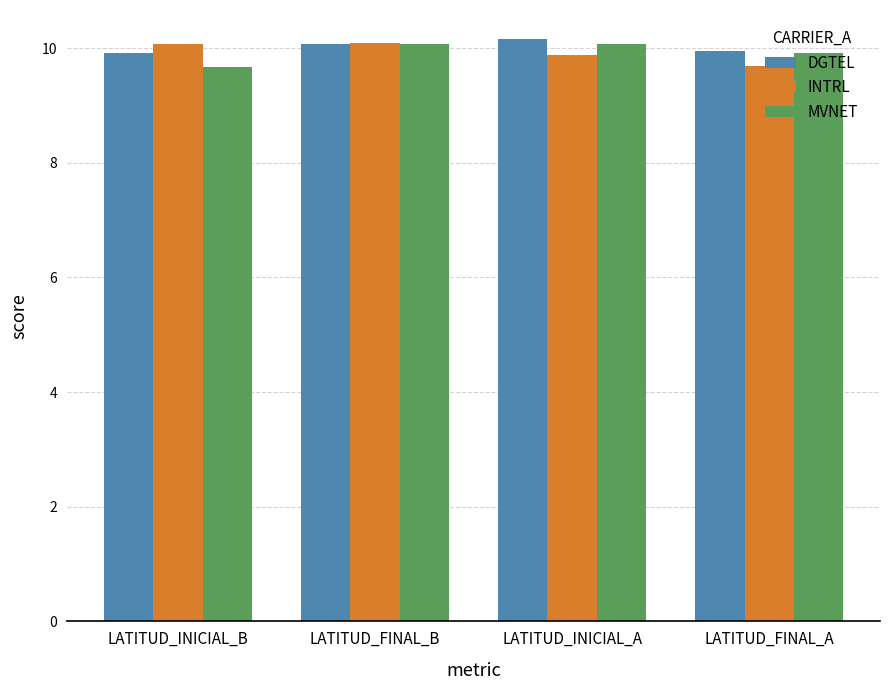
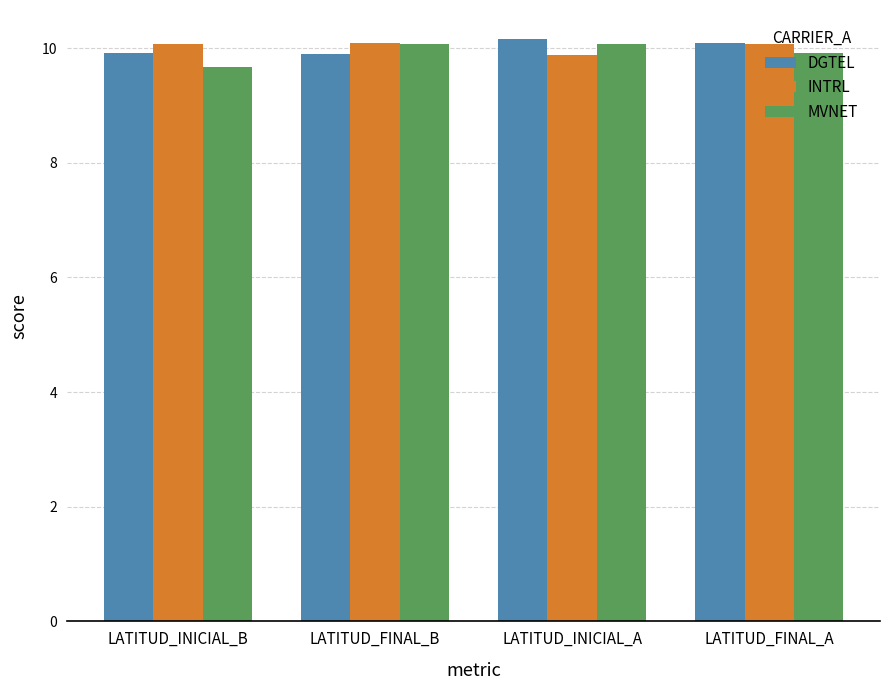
  {
    "DGTEL": {
      "LATITUD_INICIAL_B": 9.9,
-     "LATITUD_FINAL_B": 10.1,
+     "LATITUD_FINAL_B": 9.9,
      "LATITUD_INICIAL_A": 10.2,
-     "LATITUD_FINAL_A": 9.9
+     "LATITUD_FINAL_A": 10.1
    },
    "INTRL": {
      "LATITUD_INICIAL_B": 10.1,
      "LATITUD_FINAL_B": 10.1,
      "LATITUD_INICIAL_A": 9.9,
-     "LATITUD_FINAL_A": 9.7
+     "LATITUD_FINAL_A": 10.1
    },
    "MVNET": {
      "LATITUD_INICIAL_B": 9.7,
      "LATITUD_FINAL_B": 10.1,
      "LATITUD_INICIAL_A": 10.1,
      "LATITUD_FINAL_A": 9.9
    }
  }
